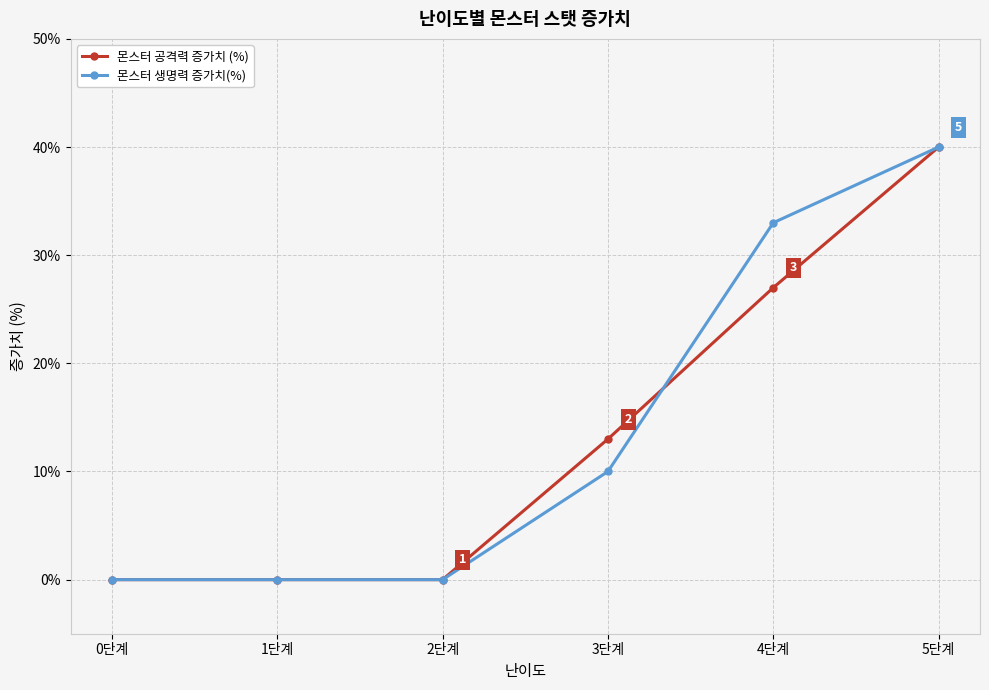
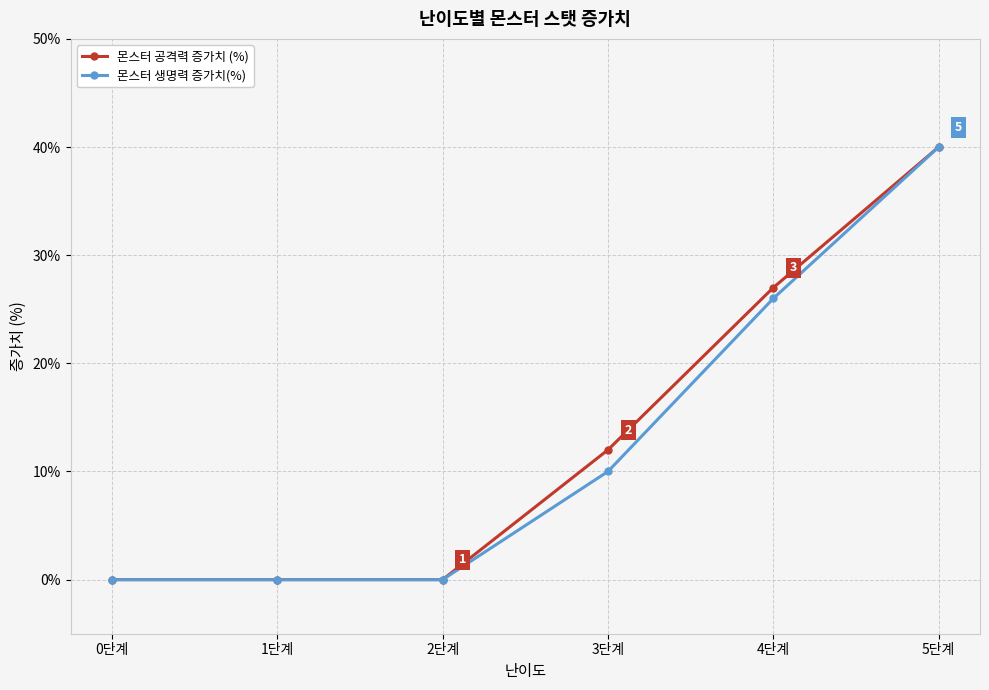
  {
    "몬스터 공격력 증가치 (%)": {
-     "3단계": "13%"
+     "3단계": "12%"
    },
    "몬스터 생명력 증가치(%)": {
      "3단계": "10%",
-     "4단계": "33%"
+     "4단계": "26%"
    }
  }
